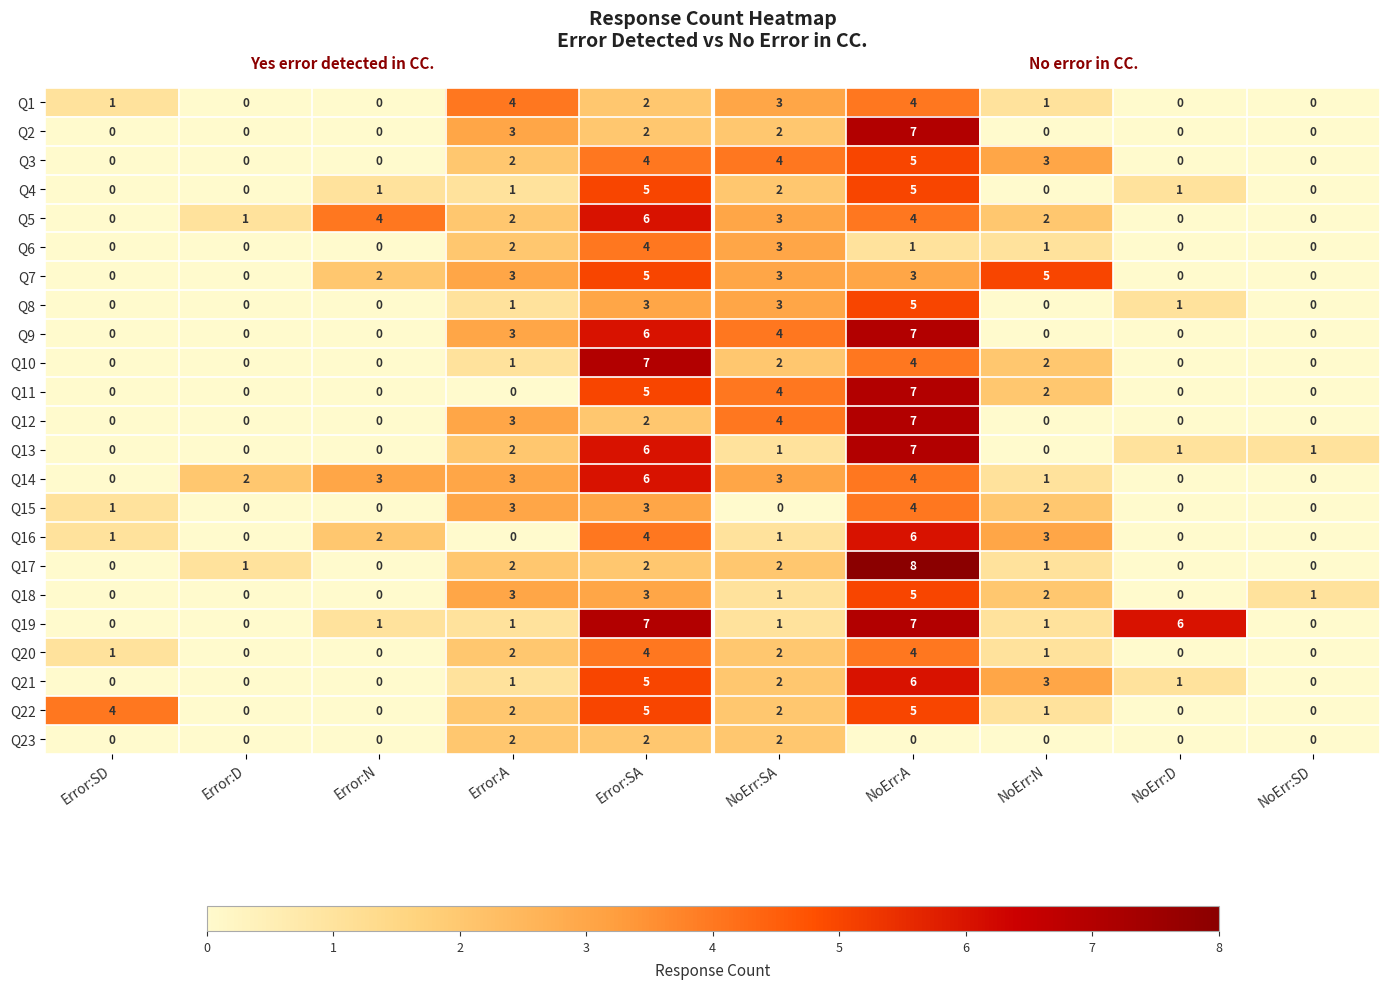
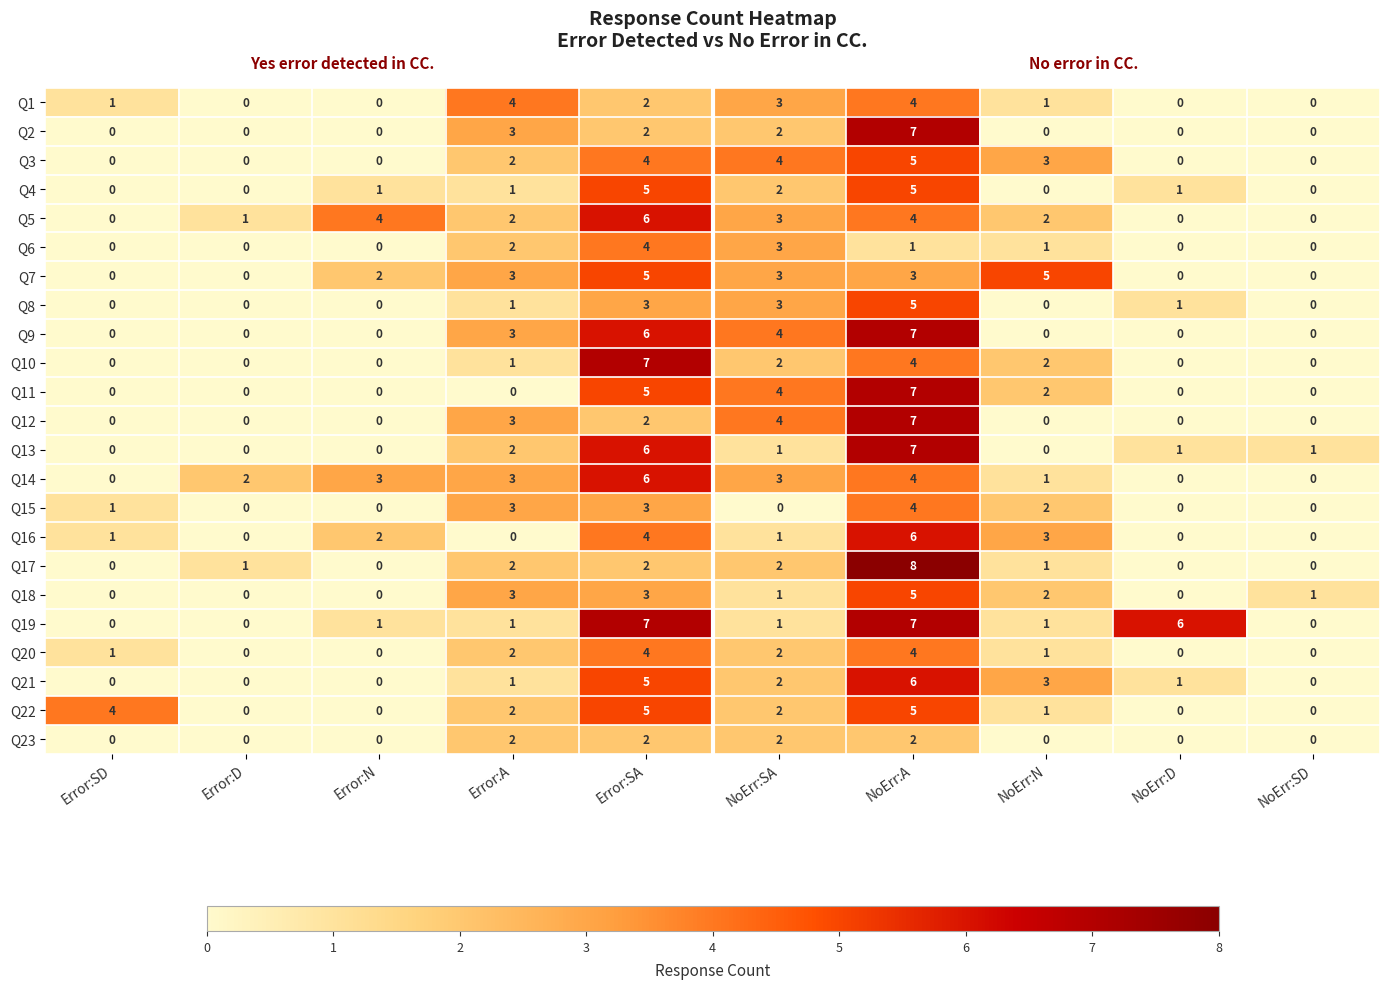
  {
    "Q23": {
      "Error:SD": 0,
      "Error:D": 0,
      "Error:N": 0,
      "Error:A": 2,
      "Error:SA": 2,
      "NoErr:SA": 2,
-     "NoErr:A": 0,
+     "NoErr:A": 2,
      "NoErr:N": 0,
      "NoErr:D": 0,
      "NoErr:SD": 0
    }
  }
